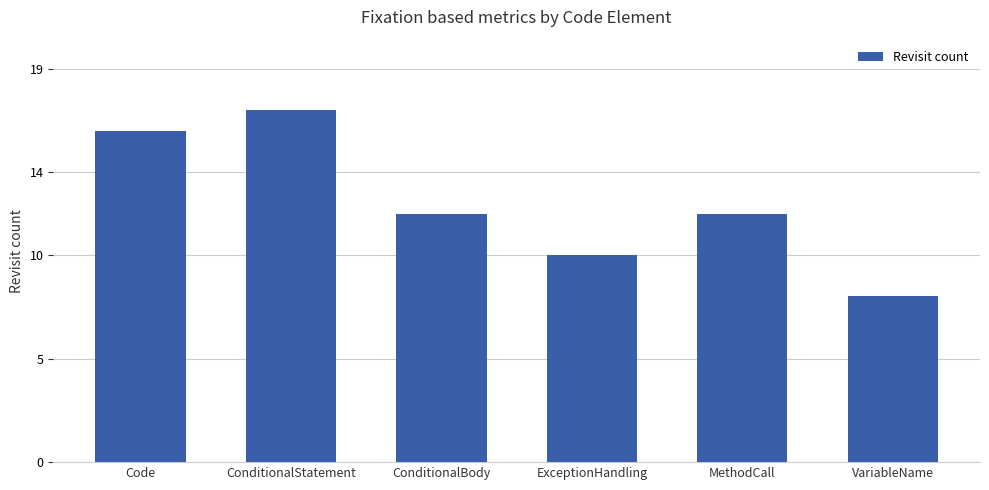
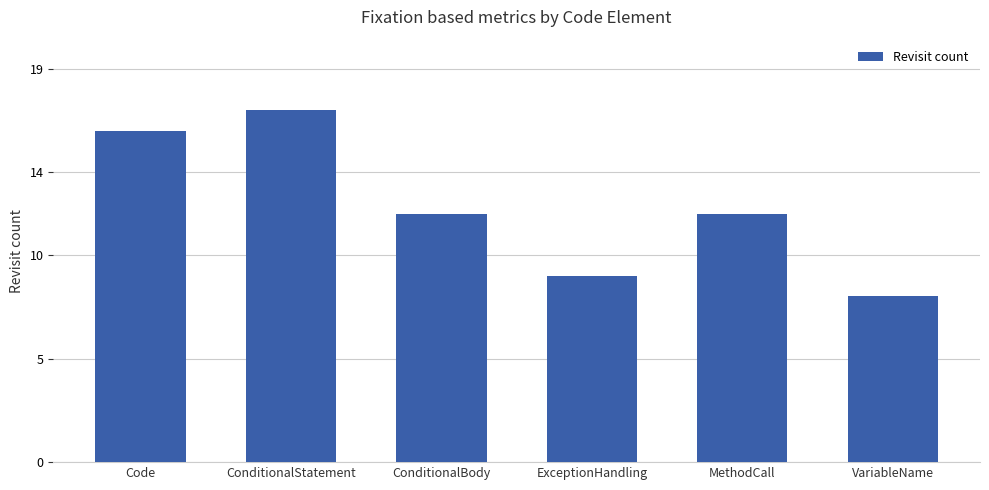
  {
    "Code": 16,
    "ConditionalStatement": 17,
    "ConditionalBody": 12,
-   "ExceptionHandling": 10,
+   "ExceptionHandling": 9,
    "MethodCall": 12,
    "VariableName": 8
  }
